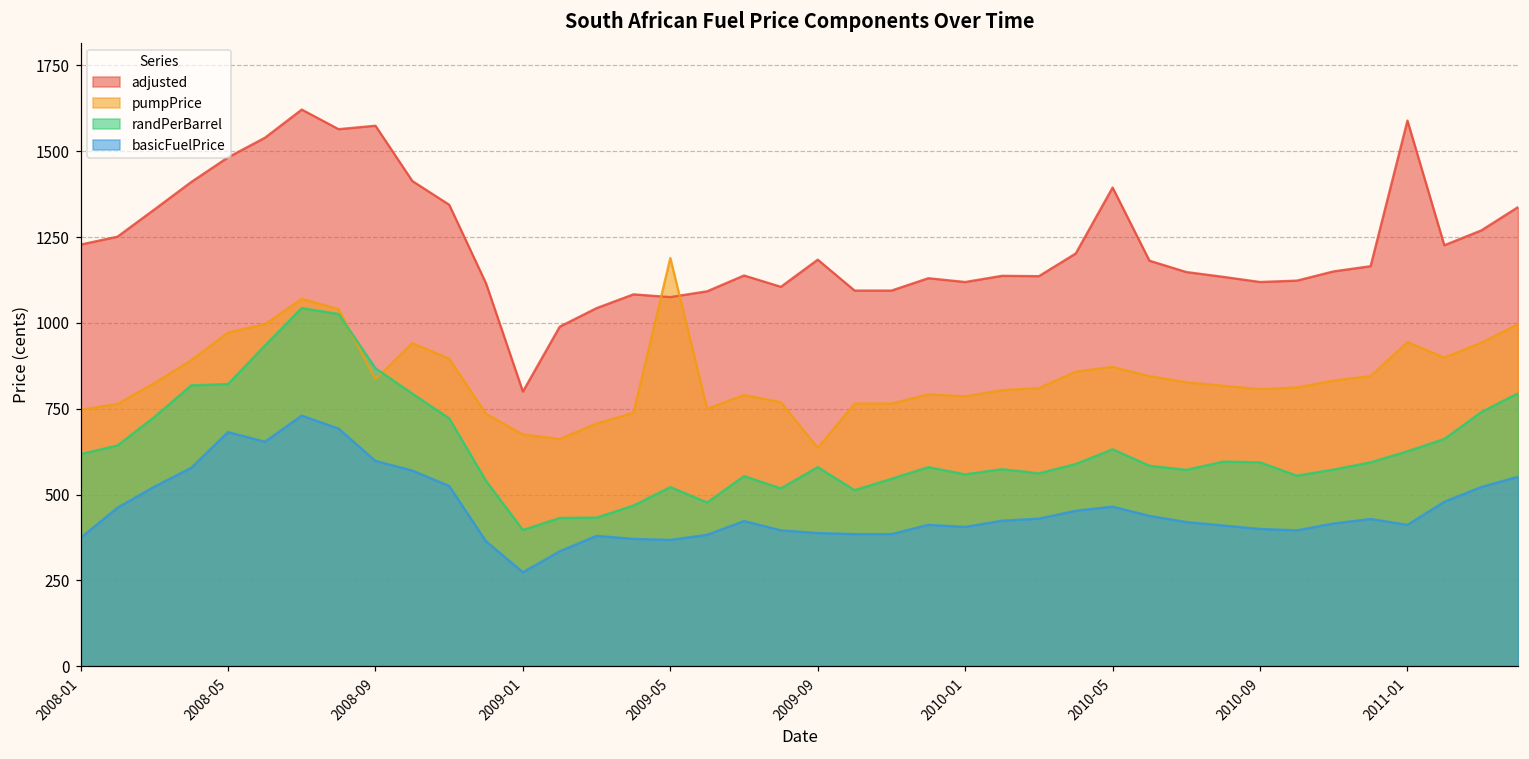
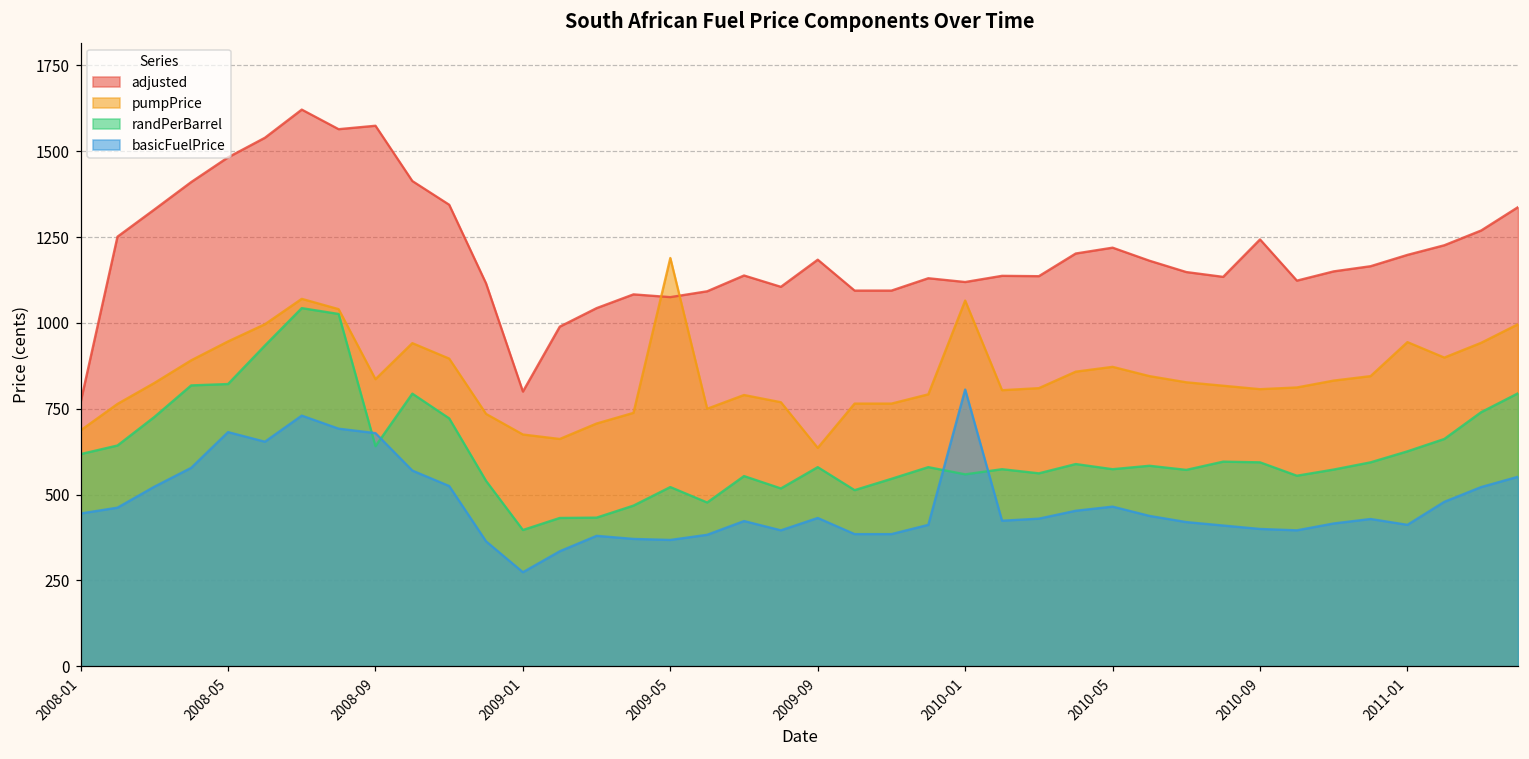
  {
    "adjusted": {
-     "2008-01": 1230,
+     "2008-01": 770,
      "2008-09": 1570,
      "2009-01": 800,
      "2009-05": 1080,
      "2009-09": 1180,
      "2010-01": 1120,
-     "2010-05": 1390,
-     "2010-09": 1120,
-     "2011-01": 1590
+     "2010-05": 1220,
+     "2010-09": 1240,
+     "2011-01": 1200
    },
    "pumpPrice": {
-     "2008-01": 750,
-     "2008-05": 970,
+     "2008-01": 690,
+     "2008-05": 950,
      "2008-09": 840,
      "2009-01": 680,
      "2009-05": 1190,
      "2009-09": 640,
-     "2010-01": 790,
+     "2010-01": 1070,
      "2010-05": 870,
      "2010-09": 810,
      "2011-01": 940
    },
    "randPerBarrel": {
      "2008-01": 620,
      "2008-05": 820,
-     "2008-09": 870,
+     "2008-09": 640,
      "2009-01": 400,
      "2009-05": 520,
      "2009-09": 580,
      "2010-01": 560,
-     "2010-05": 630,
+     "2010-05": 570,
      "2010-09": 590,
      "2011-01": 630
    },
    "basicFuelPrice": {
-     "2008-01": 370,
+     "2008-01": 450,
      "2008-05": 680,
-     "2008-09": 600,
+     "2008-09": 680,
      "2009-01": 270,
      "2009-05": 370,
-     "2009-09": 390,
-     "2010-01": 410,
+     "2009-09": 430,
+     "2010-01": 810,
      "2010-05": 470,
      "2010-09": 400,
      "2011-01": 410
    }
  }
